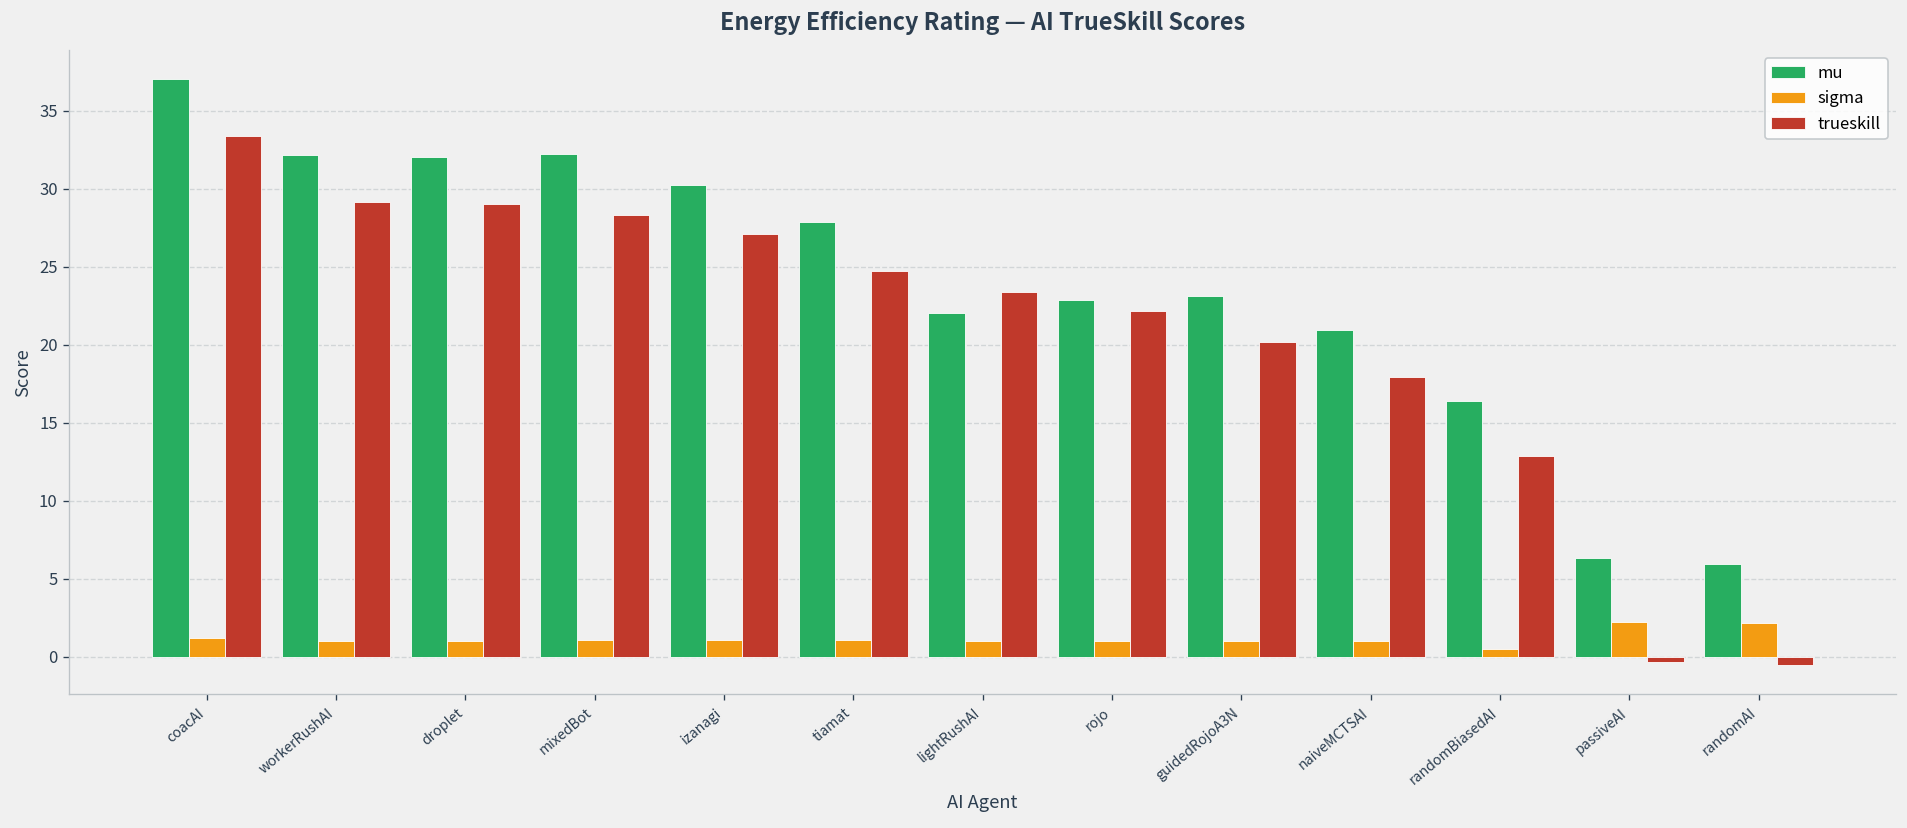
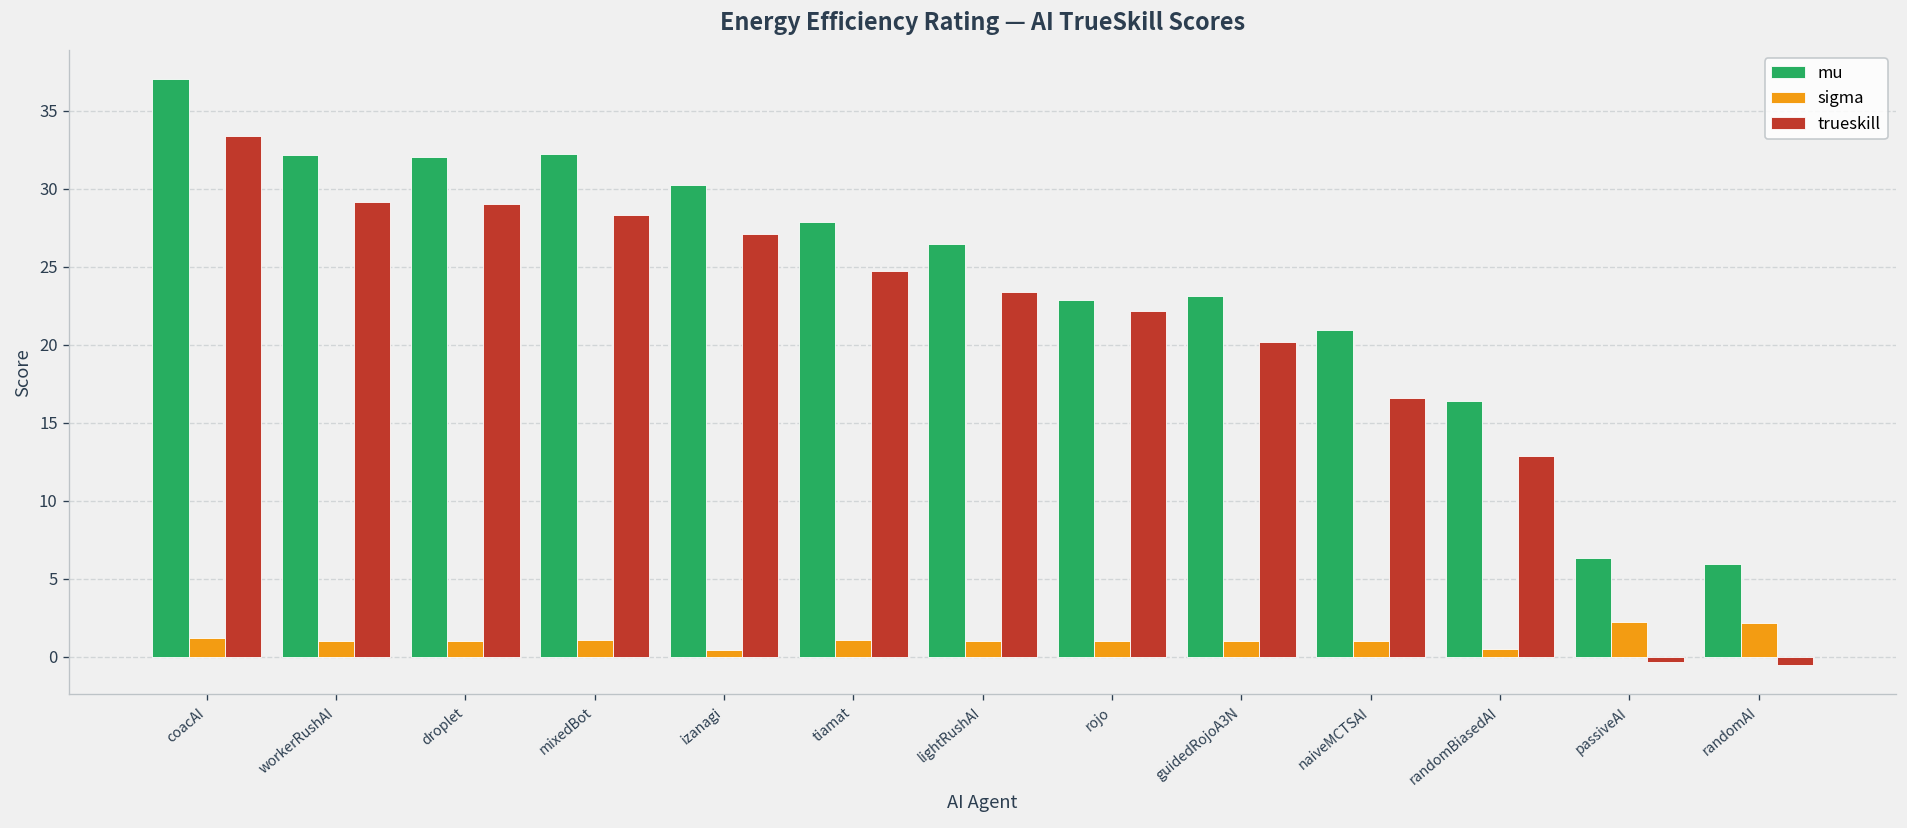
  {
    "mu": {
      "coacAI": 37.0,
      "workerRushAI": 32.2,
      "droplet": 32.0,
      "mixedBot": 32.2,
      "izanagi": 30.3,
      "tiamat": 27.8,
-     "lightRushAI": 22.0,
+     "lightRushAI": 26.4,
      "rojo": 22.9,
      "guidedRojoA3N": 23.1,
      "naiveMCTSAI": 20.9,
      "randomBiasedAI": 16.4,
      "passiveAI": 6.3,
      "randomAI": 5.9
    },
    "sigma": {
      "coacAI": 1.2,
      "workerRushAI": 1.0,
      "droplet": 1.0,
      "mixedBot": 1.1,
-     "izanagi": 1.0,
+     "izanagi": 0.4,
      "tiamat": 1.0,
      "lightRushAI": 1.0,
      "rojo": 1.0,
      "guidedRojoA3N": 1.0,
      "naiveMCTSAI": 1.0,
      "randomBiasedAI": 0.5,
      "passiveAI": 2.2,
      "randomAI": 2.2
    },
    "trueskill": {
      "coacAI": 33.4,
      "workerRushAI": 29.1,
      "droplet": 29.0,
      "mixedBot": 28.3,
      "izanagi": 27.1,
      "tiamat": 24.7,
      "lightRushAI": 23.4,
      "rojo": 22.2,
      "guidedRojoA3N": 20.2,
-     "naiveMCTSAI": 17.9,
+     "naiveMCTSAI": 16.6,
      "randomBiasedAI": 12.8,
      "passiveAI": -0.4,
      "randomAI": -0.5
    }
  }
